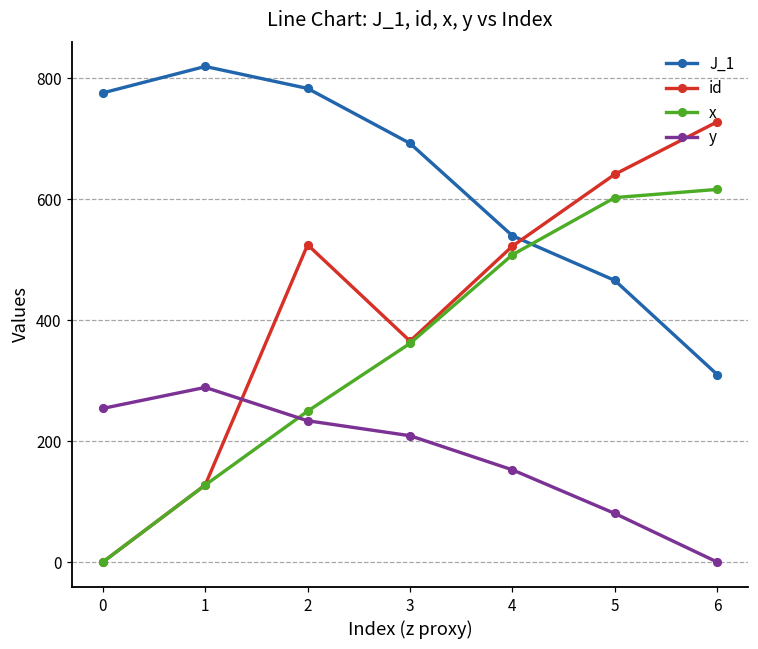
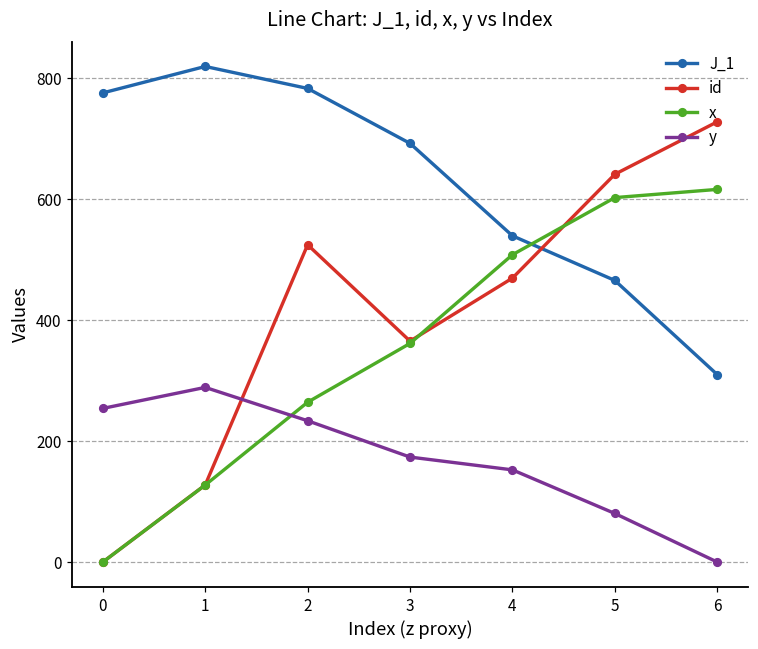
  {
    "J_1": {
      "0": 780,
      "1": 820,
      "2": 780,
      "3": 690,
      "4": 540,
      "5": 470,
      "6": 310
    },
    "id": {
      "2": 520,
-     "4": 520,
+     "4": 470,
      "5": 640,
      "6": 730
    },
    "x": {
-     "2": 250,
+     "2": 260,
      "4": 510,
      "5": 600,
      "6": 620
    },
    "y": {
      "0": 250,
      "1": 290,
      "2": 230,
-     "3": 210,
+     "3": 170,
      "4": 150,
      "5": 80,
      "6": 0
    }
  }
